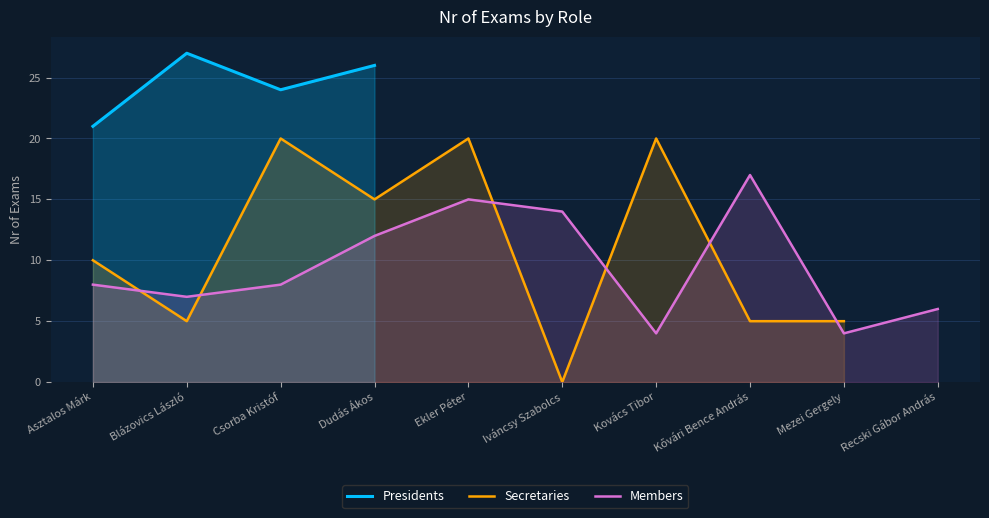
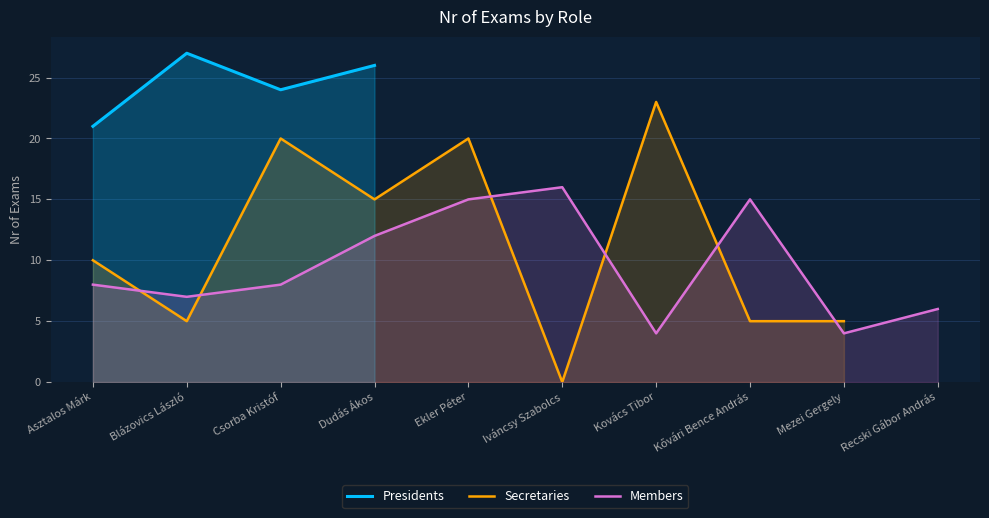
  {
    "Presidents": {
      "Asztalos Márk": 21,
      "Blázovics László": 27,
      "Csorba Kristóf": 24,
      "Dudás Ákos": 26
    },
    "Secretaries": {
      "Asztalos Márk": 10,
      "Blázovics László": 5,
      "Csorba Kristóf": 20,
      "Dudás Ákos": 15,
      "Ekler Péter": 20,
      "Iváncsy Szabolcs": 0,
-     "Kovács Tibor": 20,
+     "Kovács Tibor": 23,
      "Kővári Bence András": 5,
      "Mezei Gergely": 5
    },
    "Members": {
      "Asztalos Márk": 8,
      "Blázovics László": 7,
      "Csorba Kristóf": 8,
      "Dudás Ákos": 12,
      "Ekler Péter": 15,
-     "Iváncsy Szabolcs": 14,
+     "Iváncsy Szabolcs": 16,
      "Kovács Tibor": 4,
-     "Kővári Bence András": 17,
+     "Kővári Bence András": 15,
      "Mezei Gergely": 4,
      "Recski Gábor András": 6
    }
  }
